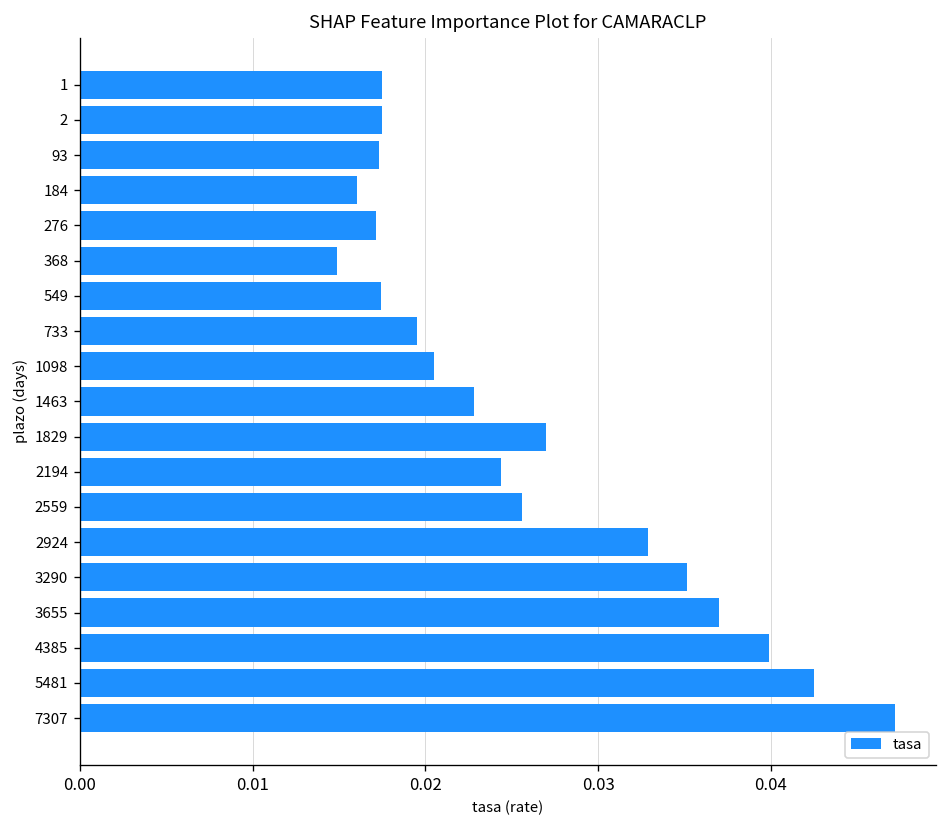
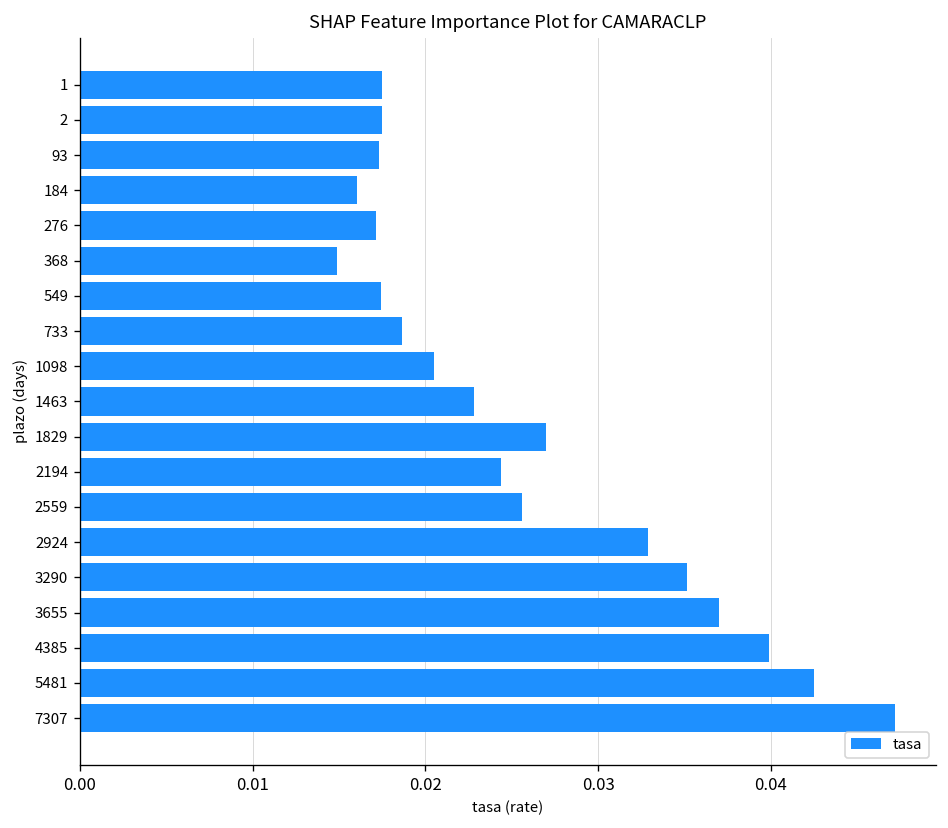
  {
    "1": 0.0175,
    "2": 0.0175,
    "93": 0.0173,
    "184": 0.0160,
    "276": 0.0172,
    "368": 0.0149,
    "549": 0.0174,
-   "733": 0.0195,
+   "733": 0.0186,
    "1098": 0.0205,
    "1463": 0.0228,
    "1829": 0.0270,
    "2194": 0.0243,
    "2559": 0.0256,
    "2924": 0.0329,
    "3290": 0.0352,
    "3655": 0.0370,
    "4385": 0.0399,
    "5481": 0.0425,
    "7307": 0.0472
  }
